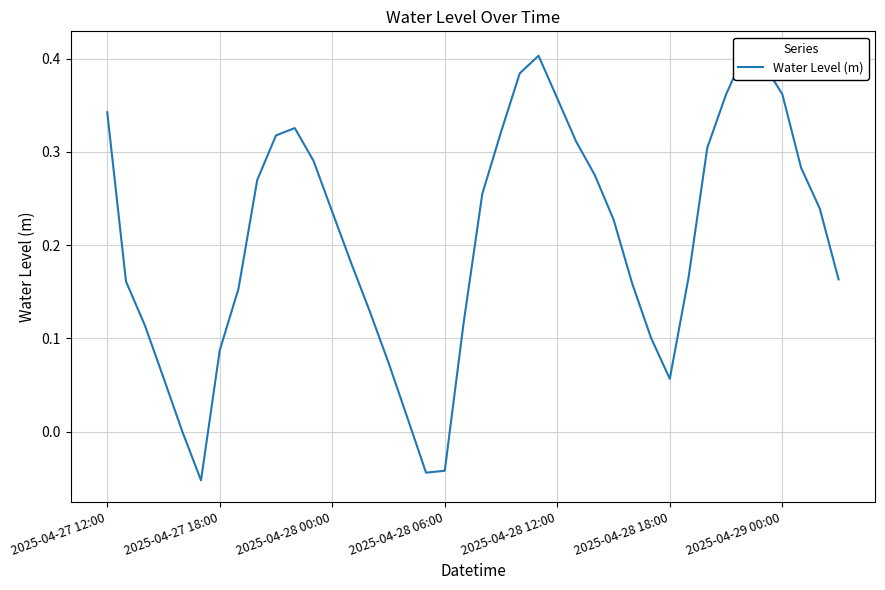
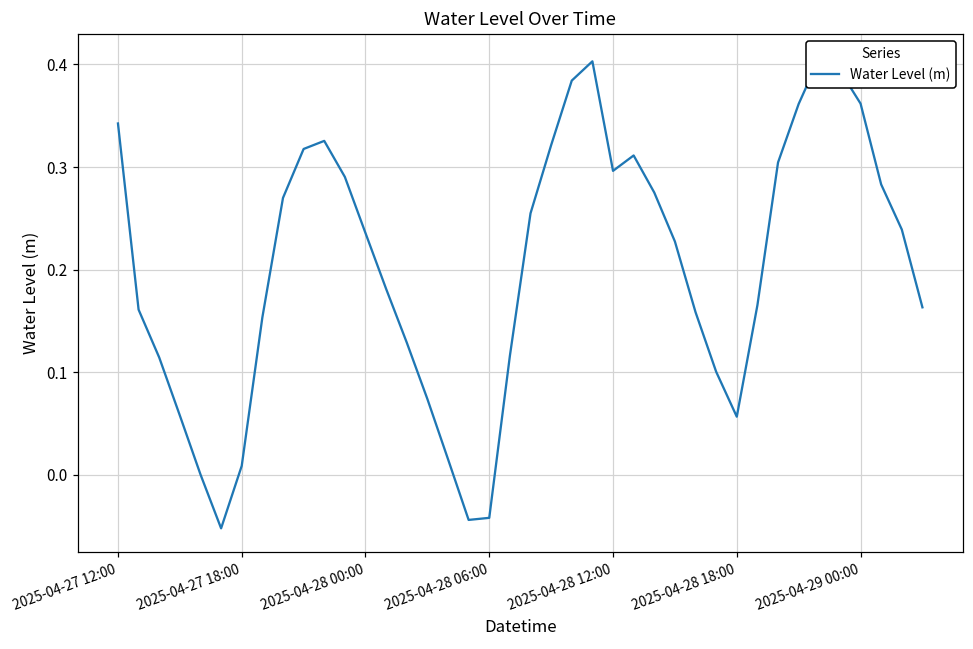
  {
    "2025-04-27 12:00": 0.34,
-   "2025-04-27 18:00": 0.09,
+   "2025-04-27 18:00": 0.01,
    "2025-04-28 00:00": 0.24,
    "2025-04-28 06:00": -0.04,
-   "2025-04-28 12:00": 0.36,
+   "2025-04-28 12:00": 0.30,
    "2025-04-28 18:00": 0.06,
    "2025-04-29 00:00": 0.36
  }
